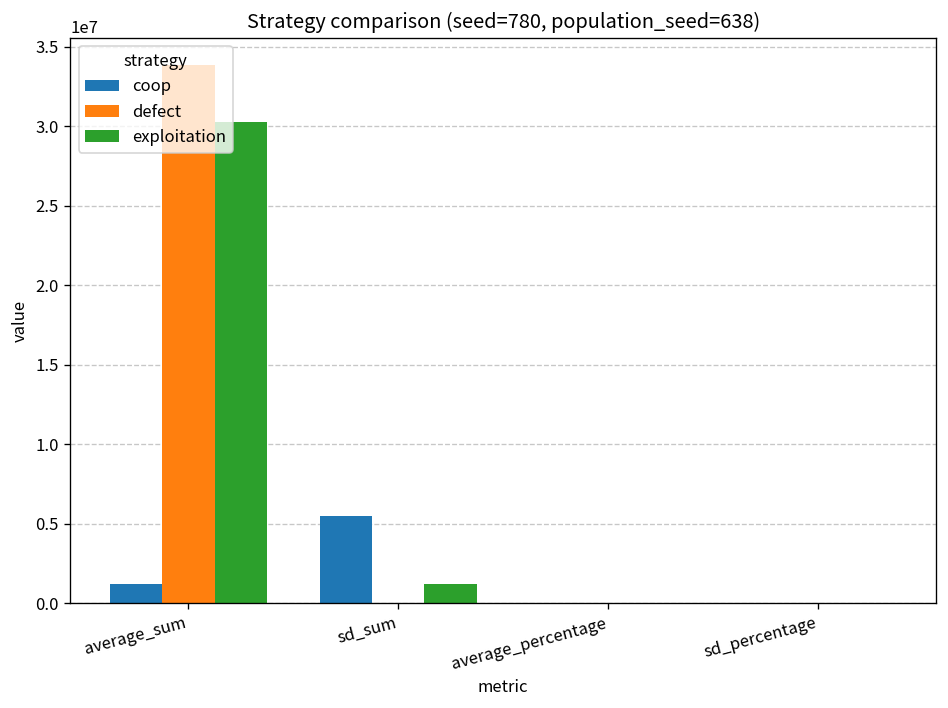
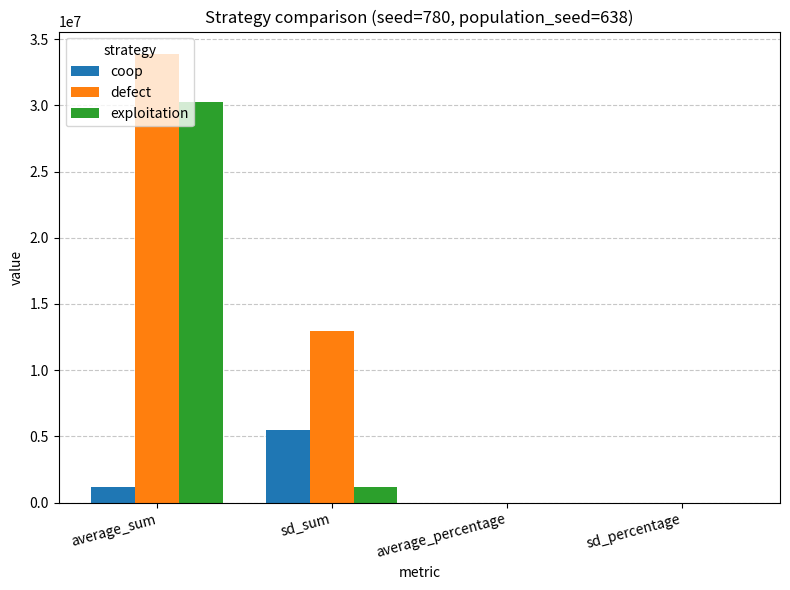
  {
    "coop": {
      "average_sum": 1200000,
      "sd_sum": 5500000
    },
    "defect": {
-     "sd_sum": 0
+     "sd_sum": 12900000
    },
    "exploitation": {
      "average_sum": 30300000,
      "sd_sum": 1200000
    }
  }
